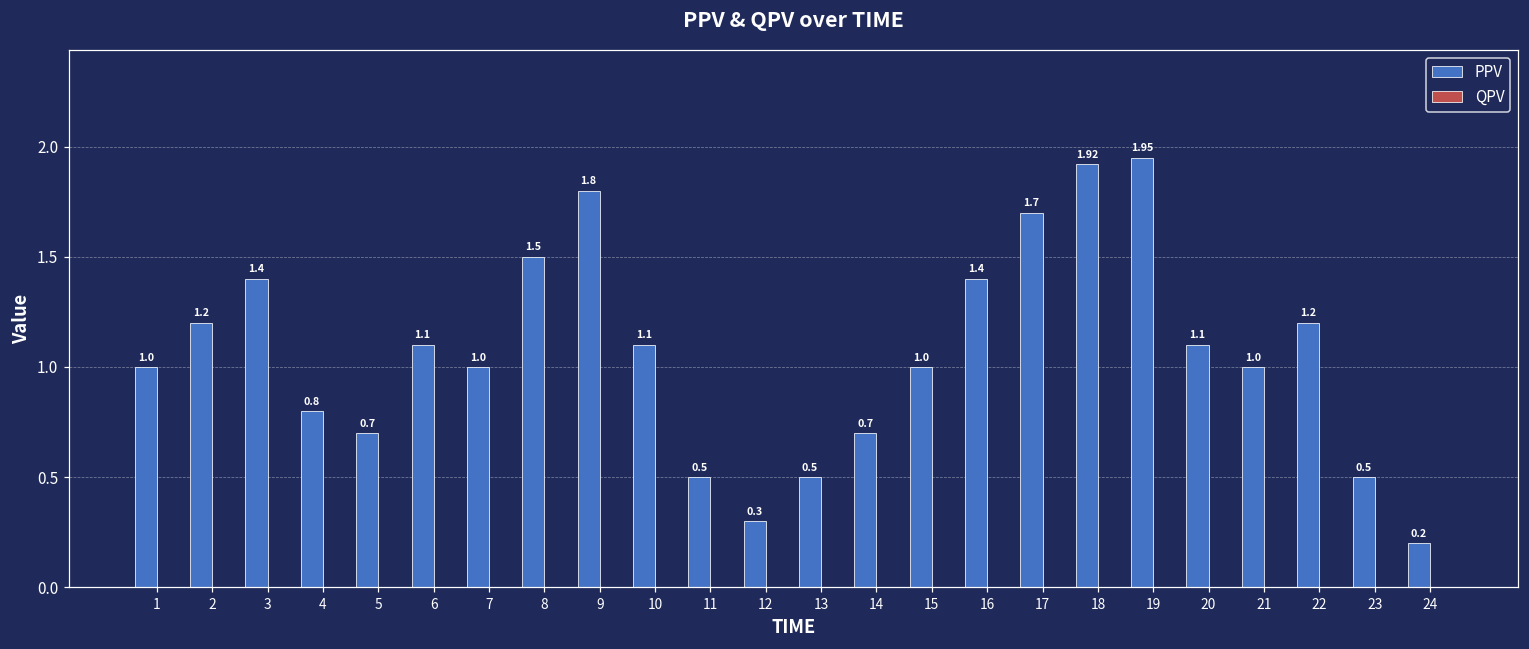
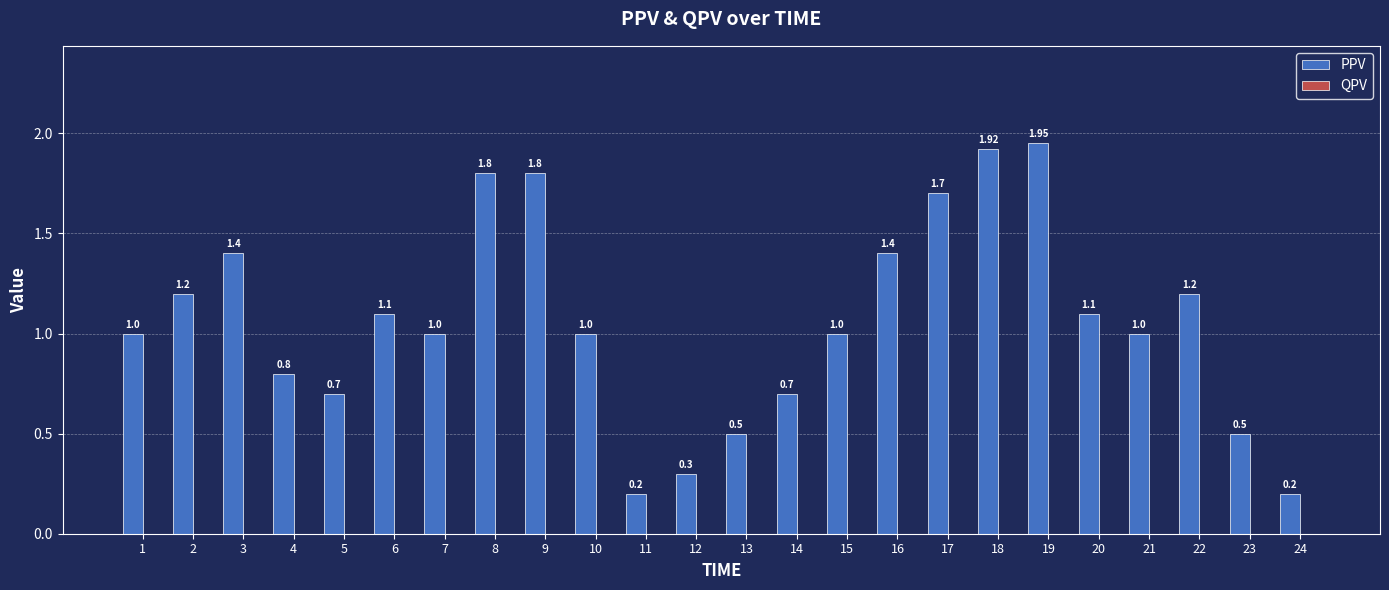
  {
    "PPV": {
      "1": 1.0,
      "2": 1.2,
      "3": 1.4,
      "4": 0.8,
      "5": 0.7,
      "6": 1.1,
      "7": 1.0,
-     "8": 1.5,
+     "8": 1.8,
      "9": 1.8,
-     "10": 1.1,
-     "11": 0.5,
+     "10": 1.0,
+     "11": 0.2,
      "12": 0.3,
      "13": 0.5,
      "14": 0.7,
      "15": 1.0,
      "16": 1.4,
      "17": 1.7,
      "18": 1.92,
      "19": 1.95,
      "20": 1.1,
      "21": 1.0,
      "22": 1.2,
      "23": 0.5,
      "24": 0.2
    },
    "QPV": {
      "1": 0.00,
      "2": 0.00,
      "3": 0.00,
      "4": 0.00,
      "5": 0.00,
      "6": 0.00,
      "7": 0.00,
      "8": 0.00,
      "9": 0.00,
      "10": 0.00,
      "11": 0.00,
      "12": 0.00,
      "13": 0.00,
      "14": 0.00,
      "15": 0.00,
      "16": 0.00,
      "17": 0.00,
      "18": 0.00,
      "19": 0.00,
      "20": 0.00,
      "21": 0.00,
      "22": 0.00,
      "23": 0.00,
      "24": 0.00
    }
  }
